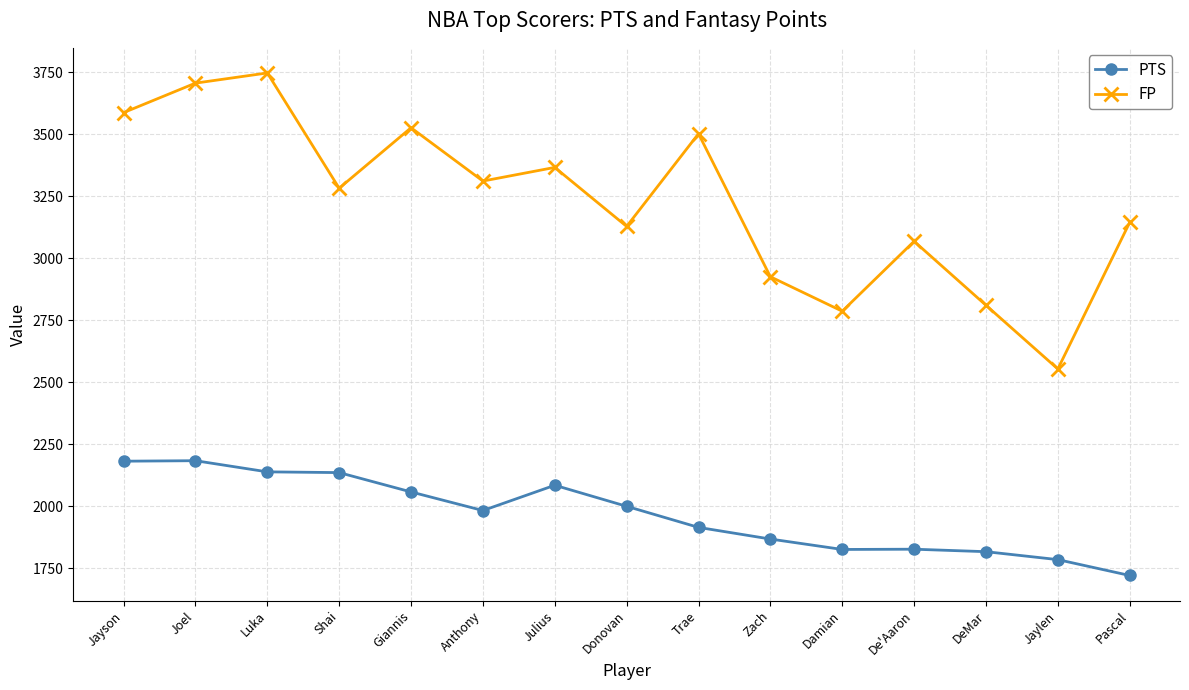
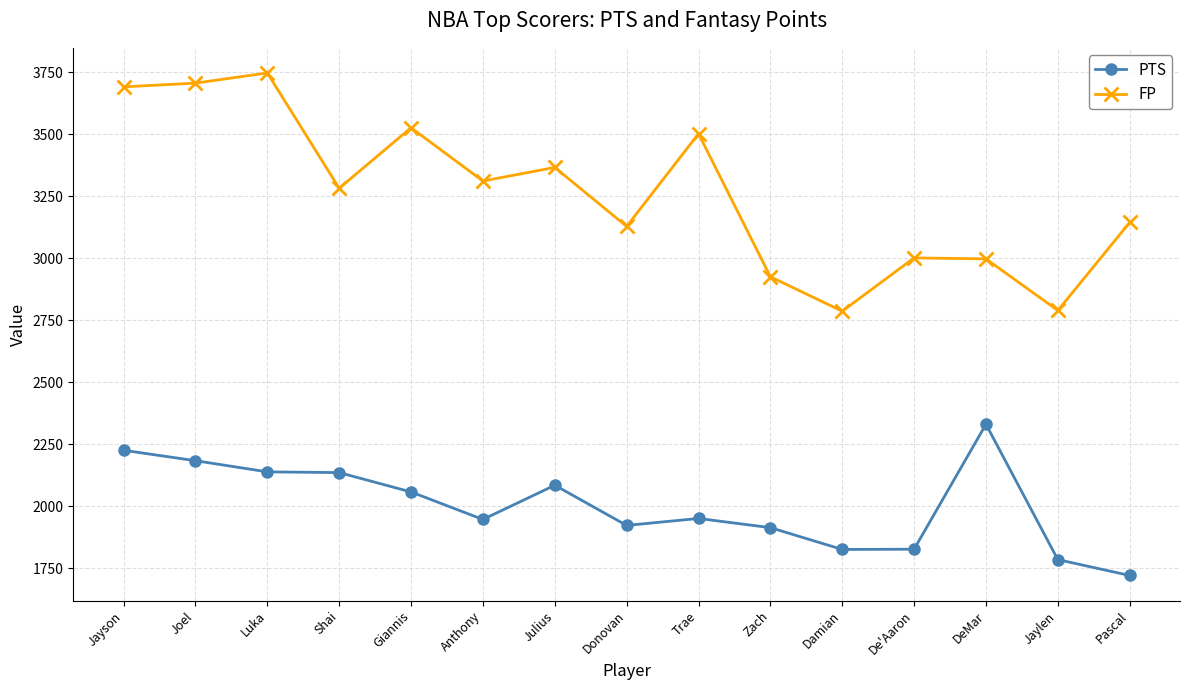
  {
    "PTS": {
-     "Jayson": 2180,
+     "Jayson": 2230,
      "Joel": 2180,
      "Luka": 2140,
      "Shai": 2140,
      "Giannis": 2060,
-     "Anthony": 1980,
+     "Anthony": 1950,
      "Julius": 2080,
-     "Donovan": 2000,
-     "Trae": 1910,
-     "Zach": 1870,
+     "Donovan": 1920,
+     "Trae": 1950,
+     "Zach": 1910,
      "Damian": 1830,
      "De'Aaron": 1830,
-     "DeMar": 1820,
+     "DeMar": 2330,
      "Jaylen": 1780,
      "Pascal": 1720
    },
    "FP": {
-     "Jayson": 3590,
+     "Jayson": 3690,
      "Joel": 3710,
      "Luka": 3750,
      "Shai": 3280,
      "Giannis": 3530,
      "Anthony": 3310,
      "Julius": 3370,
      "Donovan": 3130,
      "Trae": 3500,
      "Zach": 2930,
      "Damian": 2790,
-     "De'Aaron": 3070,
-     "DeMar": 2810,
-     "Jaylen": 2550,
+     "De'Aaron": 3000,
+     "DeMar": 3000,
+     "Jaylen": 2790,
      "Pascal": 3140
    }
  }
